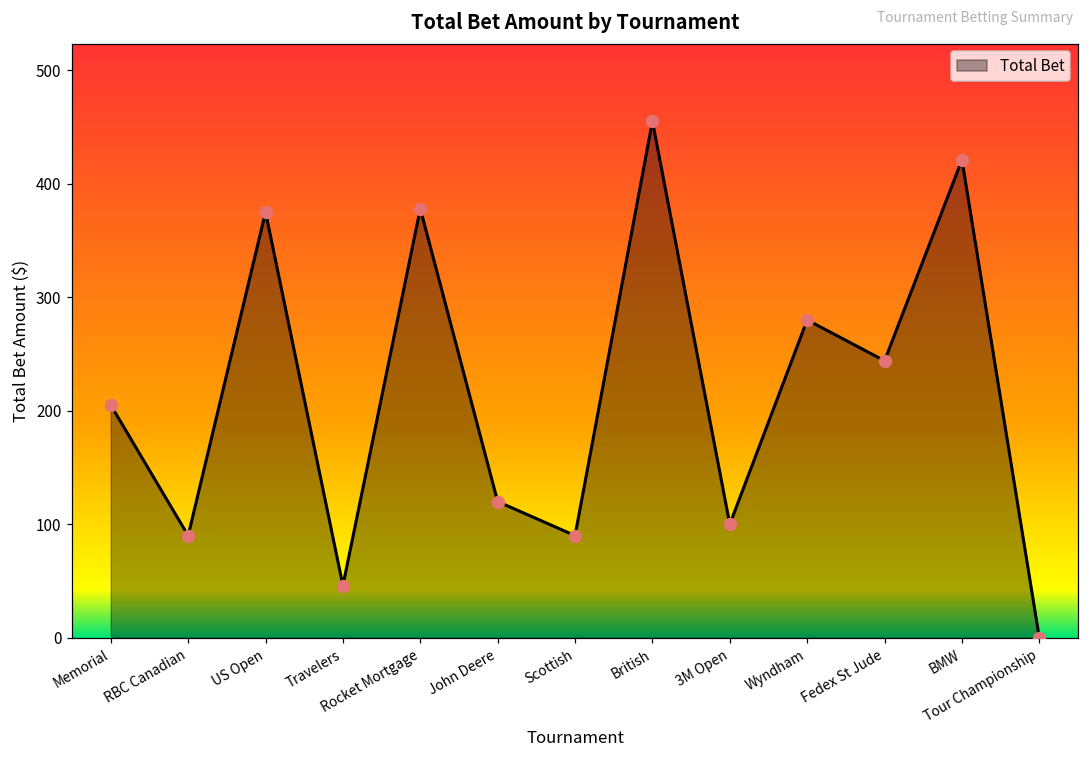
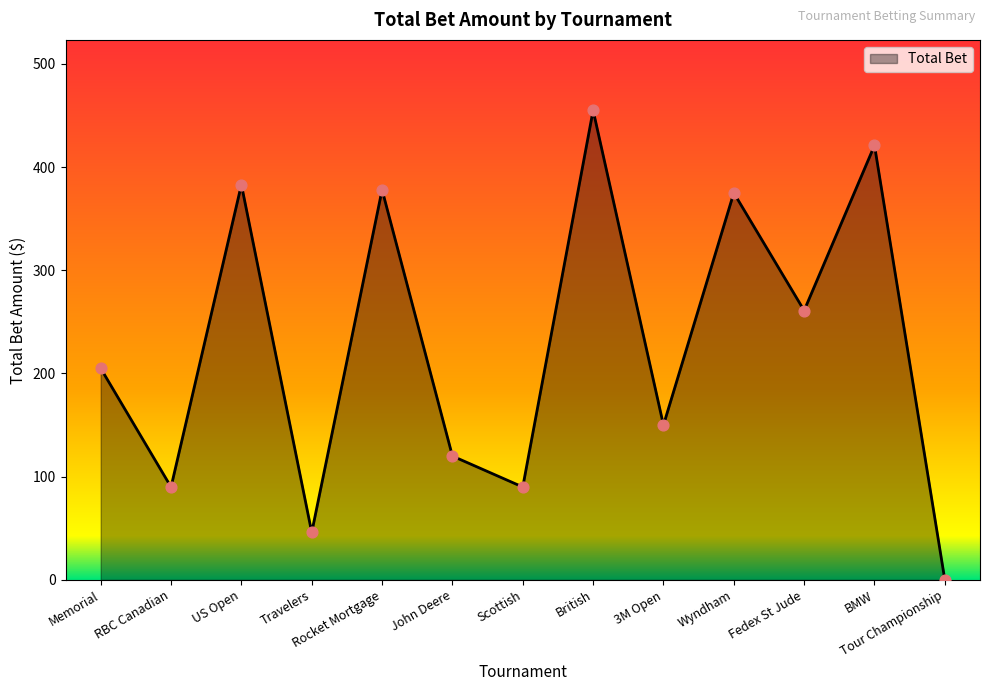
  {
    "Memorial": 205,
    "RBC Canadian": 90,
-   "US Open": 375,
+   "US Open": 383,
    "Travelers": 46,
    "Rocket Mortgage": 378,
    "John Deere": 120,
    "Scottish": 90,
    "British": 455,
-   "3M Open": 100,
-   "Wyndham": 280,
-   "Fedex St Jude": 244,
+   "3M Open": 150,
+   "Wyndham": 375,
+   "Fedex St Jude": 261,
    "BMW": 421,
    "Tour Championship": 0
  }
